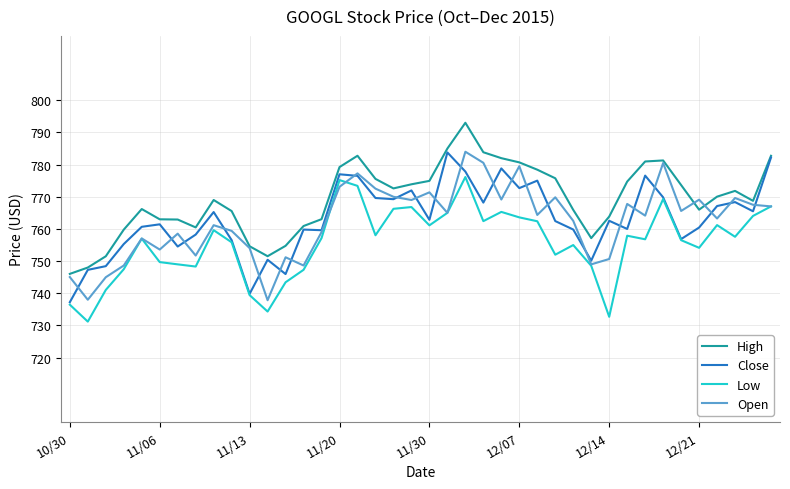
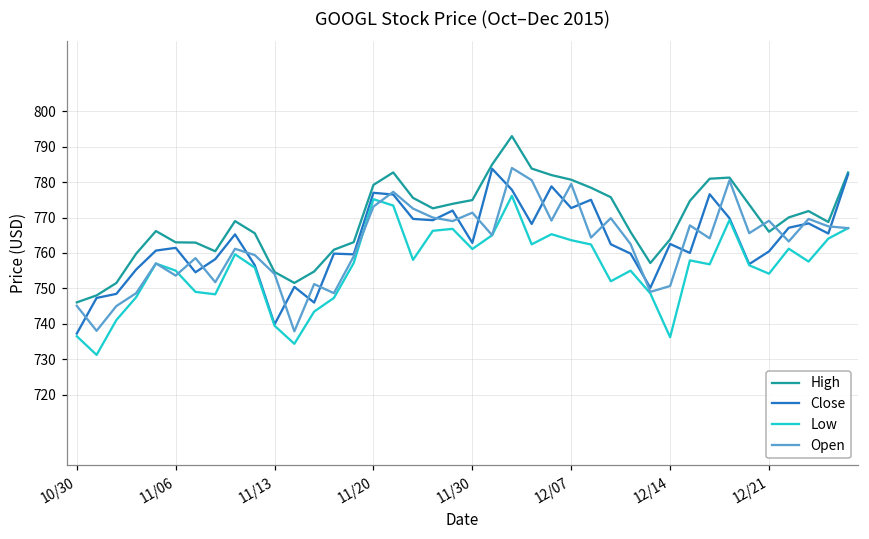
  {
    "Low": {
-     "11/06": 750,
+     "11/06": 755,
      "11/20": 775,
      "11/30": 761,
      "12/07": 764,
-     "12/14": 733,
+     "12/14": 736,
      "12/21": 754
    },
    "Open": {
      "10/30": 745,
      "11/06": 754,
      "11/20": 773,
      "11/30": 771,
      "12/07": 780,
      "12/14": 751,
      "12/21": 769
    }
  }
